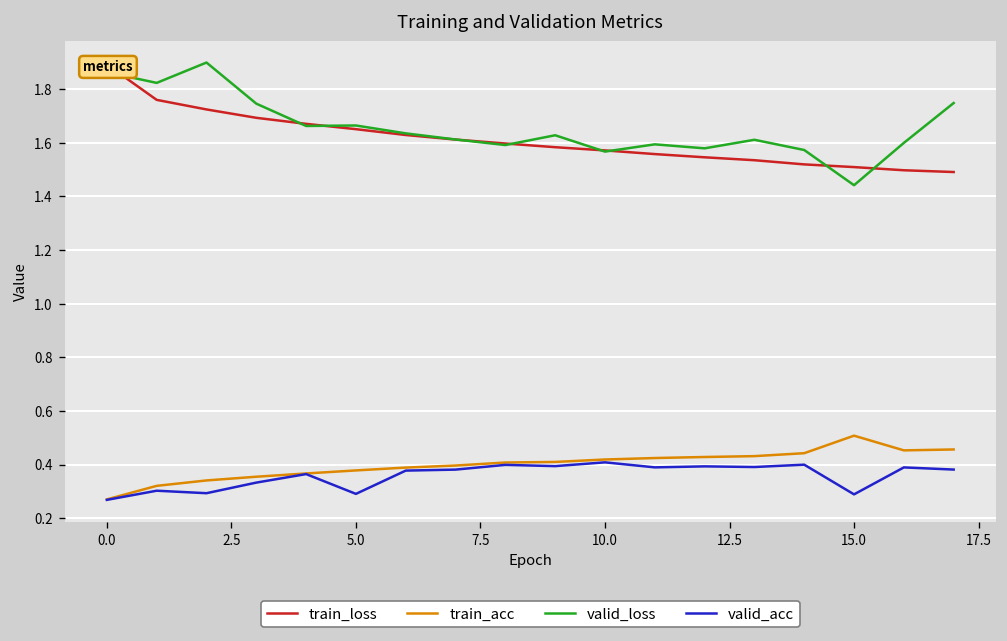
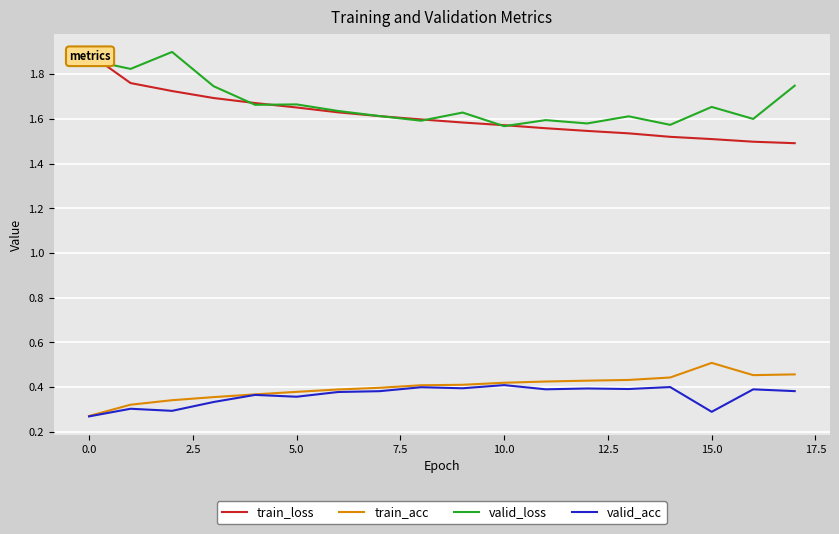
  {
    "train_loss": {
      "5.0": 1.65,
      "15.0": 1.51
    },
    "train_acc": {
      "5.0": 0.38,
      "15.0": 0.51
    },
    "valid_loss": {
      "5.0": 1.66,
-     "15.0": 1.44
+     "15.0": 1.65
    },
    "valid_acc": {
-     "5.0": 0.29,
+     "5.0": 0.36,
      "15.0": 0.29
    }
  }
